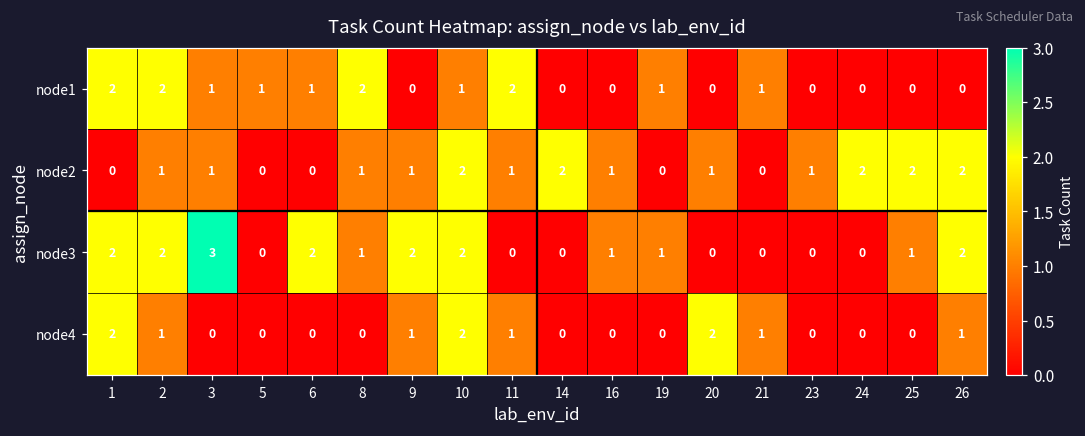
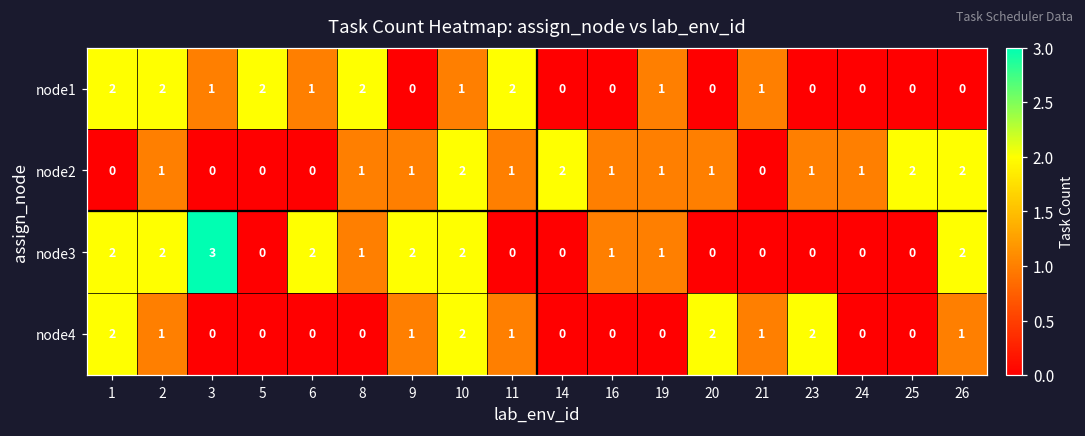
  {
    "node1": {
      "1": 2,
      "2": 2,
      "3": 1,
-     "5": 1,
+     "5": 2,
      "6": 1,
      "8": 2,
      "9": 0,
      "10": 1,
      "11": 2,
      "14": 0,
      "16": 0,
      "19": 1,
      "20": 0,
      "21": 1,
      "23": 0,
      "24": 0,
      "25": 0,
      "26": 0
    },
    "node2": {
      "1": 0,
      "2": 1,
-     "3": 1,
+     "3": 0,
      "5": 0,
      "6": 0,
      "8": 1,
      "9": 1,
      "10": 2,
      "11": 1,
      "14": 2,
      "16": 1,
-     "19": 0,
+     "19": 1,
      "20": 1,
      "21": 0,
      "23": 1,
-     "24": 2,
+     "24": 1,
      "25": 2,
      "26": 2
    },
    "node3": {
      "1": 2,
      "2": 2,
      "3": 3,
      "5": 0,
      "6": 2,
      "8": 1,
      "9": 2,
      "10": 2,
      "11": 0,
      "14": 0,
      "16": 1,
      "19": 1,
      "20": 0,
      "21": 0,
      "23": 0,
      "24": 0,
-     "25": 1,
+     "25": 0,
      "26": 2
    },
    "node4": {
      "1": 2,
      "2": 1,
      "3": 0,
      "5": 0,
      "6": 0,
      "8": 0,
      "9": 1,
      "10": 2,
      "11": 1,
      "14": 0,
      "16": 0,
      "19": 0,
      "20": 2,
      "21": 1,
-     "23": 0,
+     "23": 2,
      "24": 0,
      "25": 0,
      "26": 1
    }
  }
